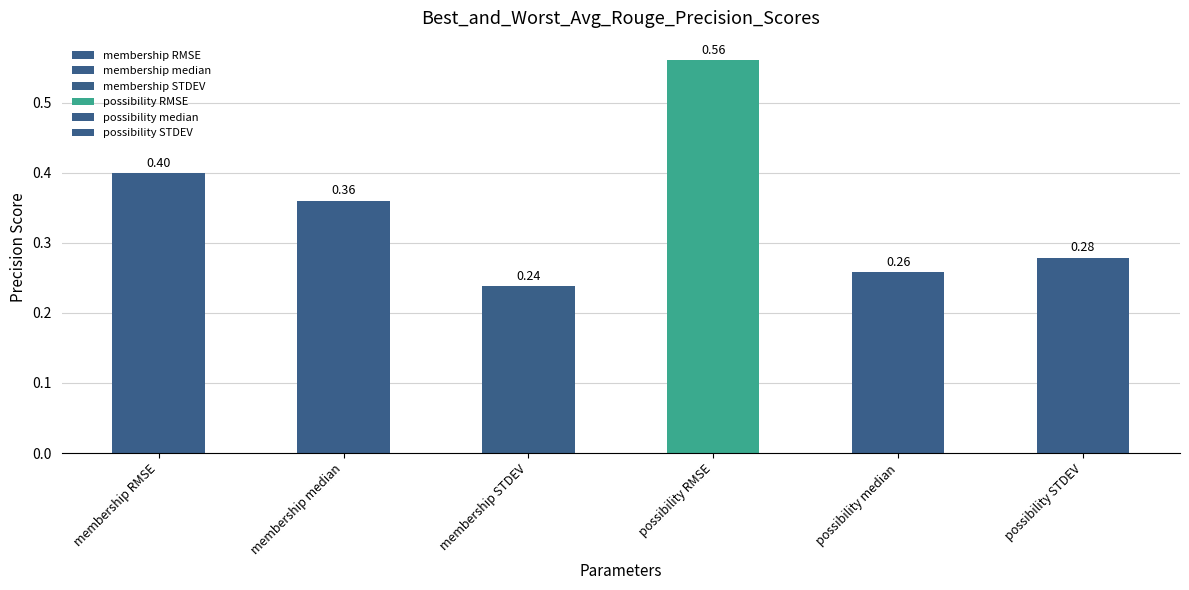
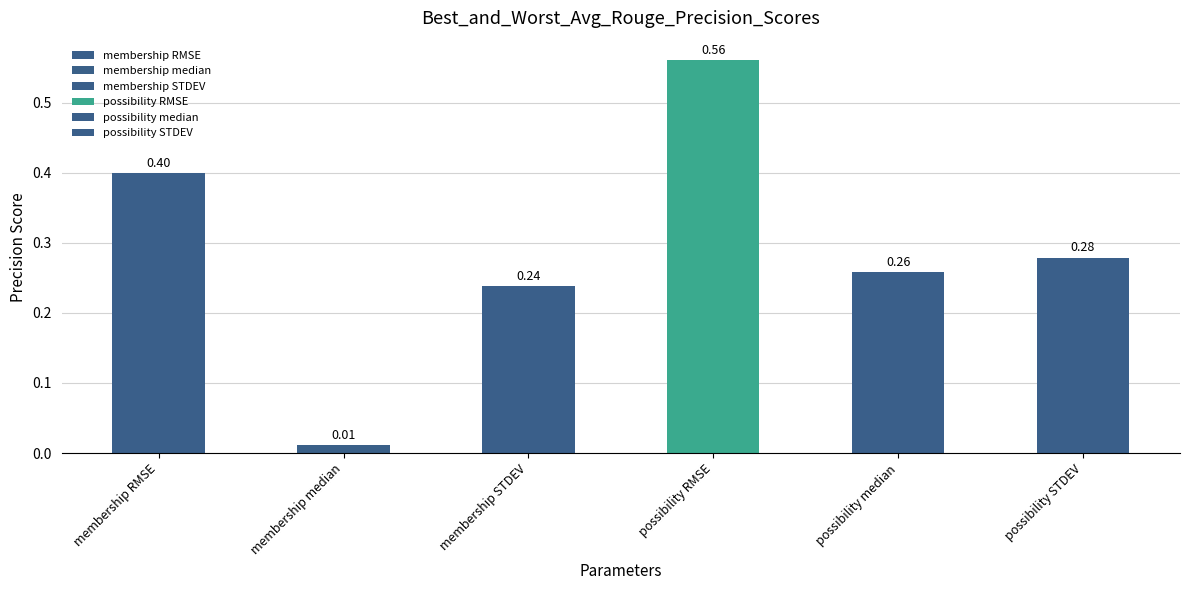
  {
    "membership RMSE": 0.40,
-   "membership median": 0.36,
+   "membership median": 0.01,
    "membership STDEV": 0.24,
    "possibility RMSE": 0.56,
    "possibility median": 0.26,
    "possibility STDEV": 0.28
  }
